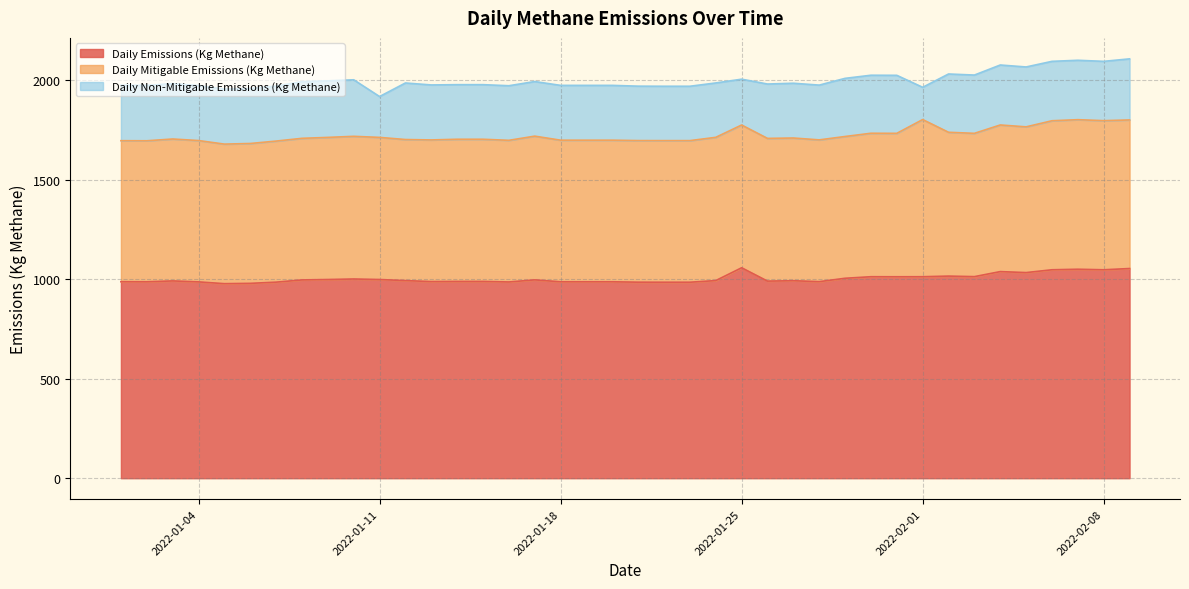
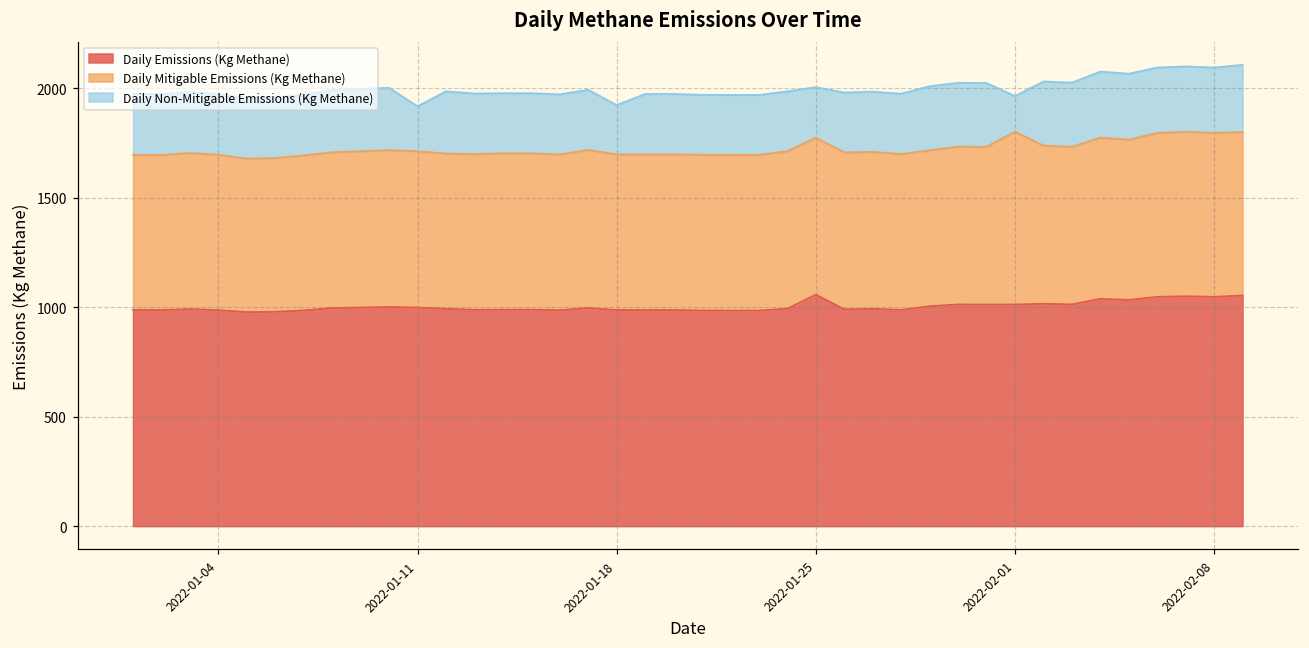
  {
    "Daily Emissions (Kg Methane)": {
      "2022-01-04": 990,
      "2022-01-11": 1000,
      "2022-01-18": 990,
      "2022-01-25": 1060,
      "2022-02-01": 1010,
      "2022-02-08": 1050
    },
    "Daily Mitigable Emissions (Kg Methane)": {
      "2022-01-04": 710,
      "2022-01-11": 710,
      "2022-01-18": 710,
      "2022-01-25": 720,
      "2022-02-01": 790,
      "2022-02-08": 750
    },
    "Daily Non-Mitigable Emissions (Kg Methane)": {
      "2022-01-11": 210,
-     "2022-01-18": 280,
+     "2022-01-18": 220,
      "2022-01-25": 230,
      "2022-02-01": 160,
      "2022-02-08": 300
    }
  }
